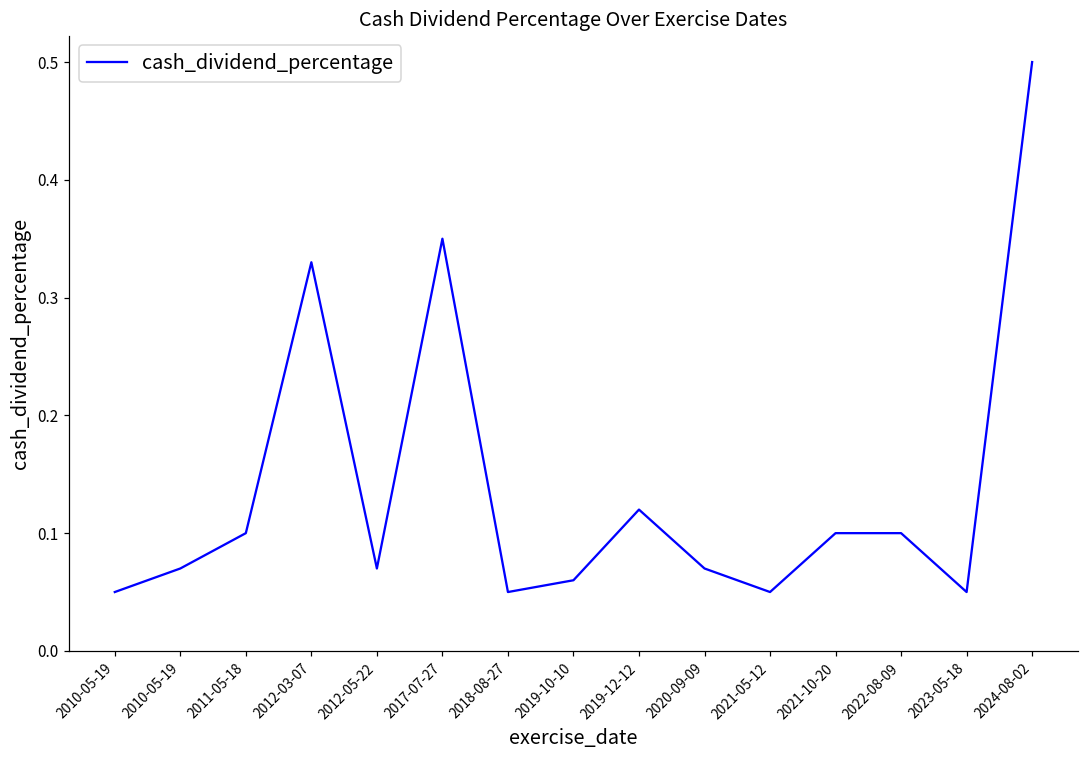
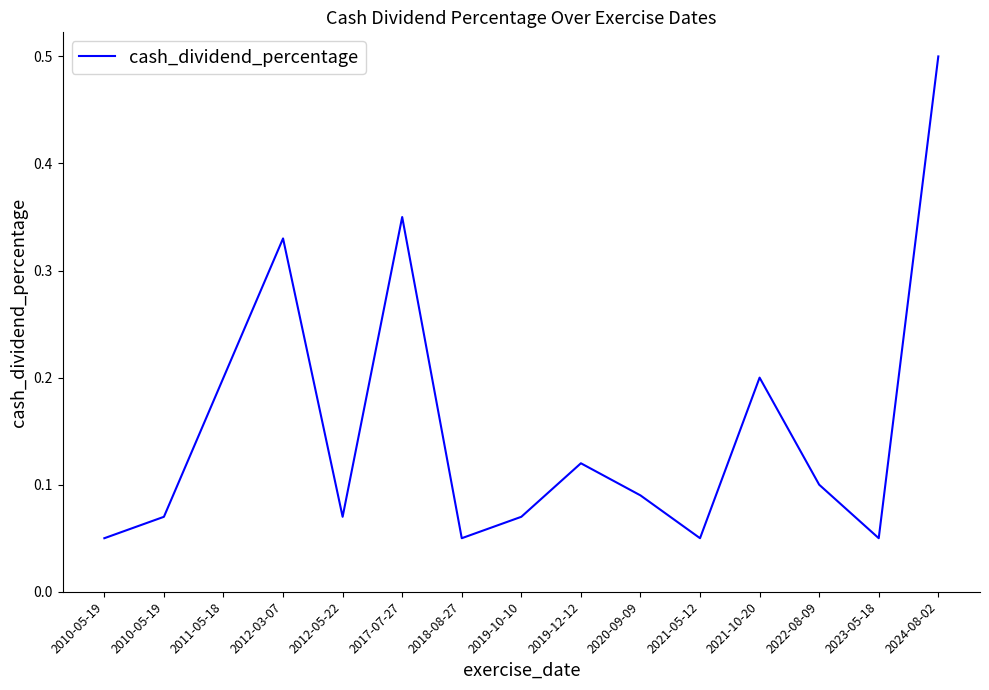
  {
-   "2011-05-18": 0.1,
+   "2011-05-18": 0.2,
    "2012-03-07": 0.33,
    "2012-05-22": 0.07,
    "2017-07-27": 0.35,
    "2018-08-27": 0.05,
-   "2019-10-10": 0.06,
+   "2019-10-10": 0.07,
    "2019-12-12": 0.12,
-   "2020-09-09": 0.07,
+   "2020-09-09": 0.09,
    "2021-05-12": 0.05,
-   "2021-10-20": 0.1,
+   "2021-10-20": 0.2,
    "2022-08-09": 0.10,
    "2023-05-18": 0.05,
    "2024-08-02": 0.50
  }
